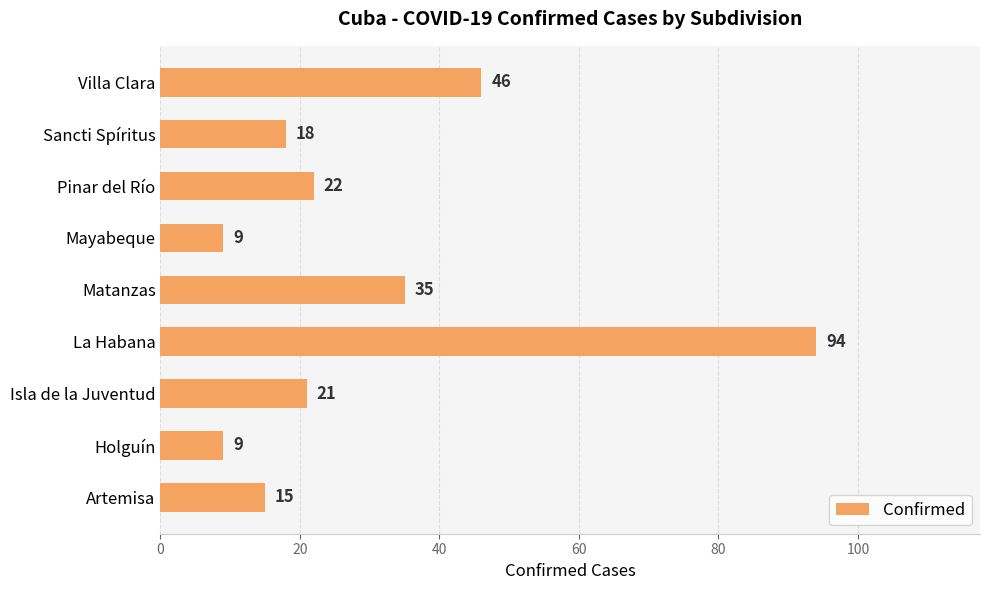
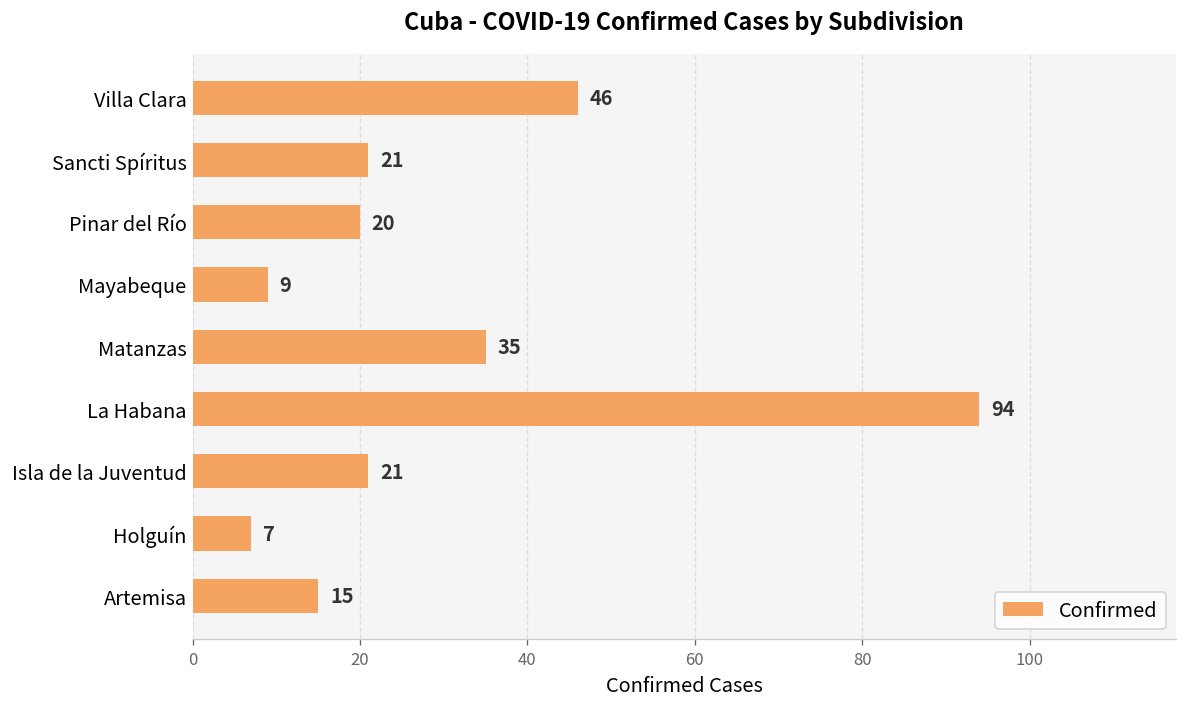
  {
    "Villa Clara": 46,
-   "Sancti Spíritus": 18,
-   "Pinar del Río": 22,
+   "Sancti Spíritus": 21,
+   "Pinar del Río": 20,
    "Mayabeque": 9,
    "Matanzas": 35,
    "La Habana": 94,
    "Isla de la Juventud": 21,
-   "Holguín": 9,
+   "Holguín": 7,
    "Artemisa": 15
  }
